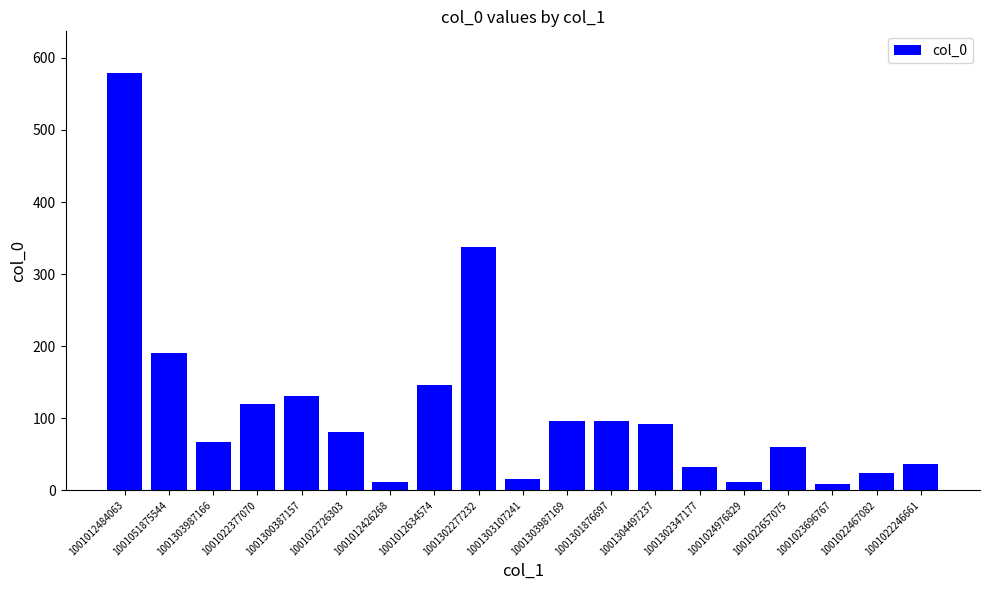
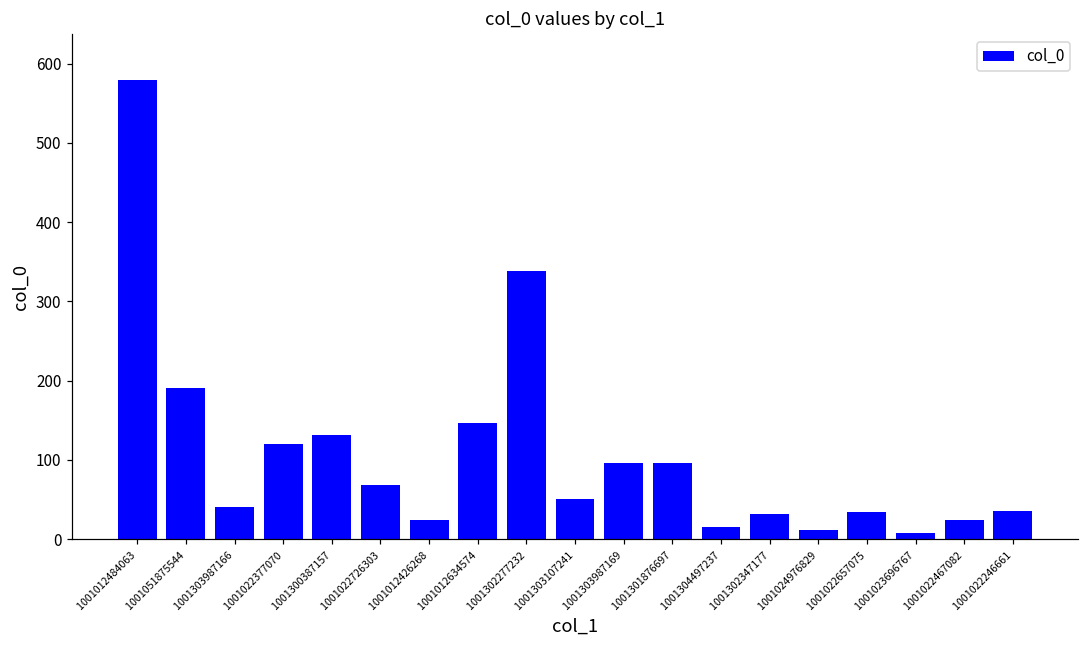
  {
    "1001012484063": 580,
    "1001051875544": 190,
-   "1001303987166": 70,
+   "1001303987166": 40,
    "1001022377070": 120,
    "1001300387157": 130,
-   "1001022726303": 80,
-   "1001012426268": 10,
+   "1001022726303": 70,
+   "1001012426268": 20,
    "1001012634574": 150,
    "1001302277232": 340,
-   "1001303107241": 20,
+   "1001303107241": 50,
    "1001303987169": 100,
    "1001301876697": 100,
-   "1001304497237": 90,
+   "1001304497237": 20,
    "1001302347177": 30,
    "1001024976829": 10,
-   "1001022657075": 60,
+   "1001022657075": 30,
    "1001023696767": 10,
    "1001022467082": 20,
    "1001022246661": 40
  }
